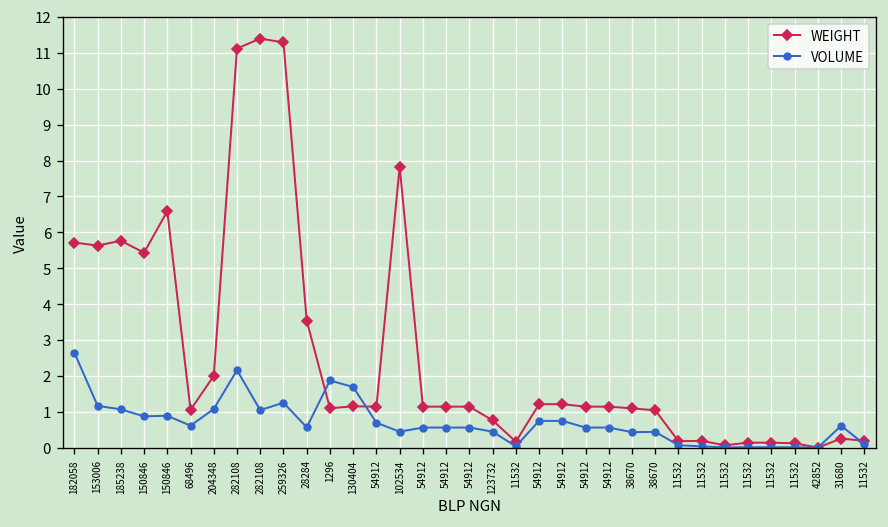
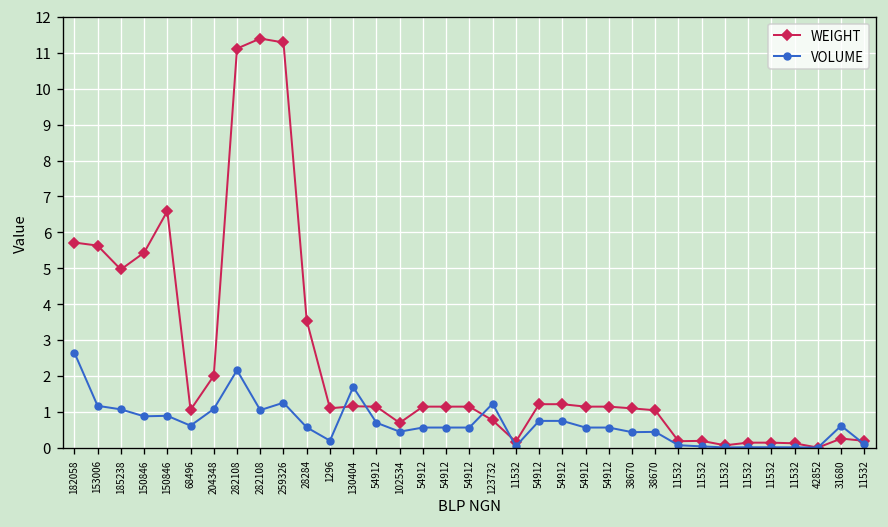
  {
    "WEIGHT": {
      "182058": 5.7,
      "153006": 5.6,
-     "185238": 5.8,
+     "185238": 5.0,
      "68496": 1.1,
      "204348": 2.0,
      "259326": 11.3,
      "28284": 3.5,
      "1296": 1.1,
      "130404": 1.2,
-     "102534": 7.8,
+     "102534": 0.7,
      "123732": 0.8,
      "31680": 0.3
    },
    "VOLUME": {
      "182058": 2.6,
      "153006": 1.2,
      "185238": 1.1,
      "68496": 0.6,
      "204348": 1.1,
      "259326": 1.3,
      "28284": 0.6,
-     "1296": 1.9,
+     "1296": 0.2,
      "130404": 1.7,
      "102534": 0.4,
-     "123732": 0.4,
+     "123732": 1.2,
      "31680": 0.6
    }
  }
